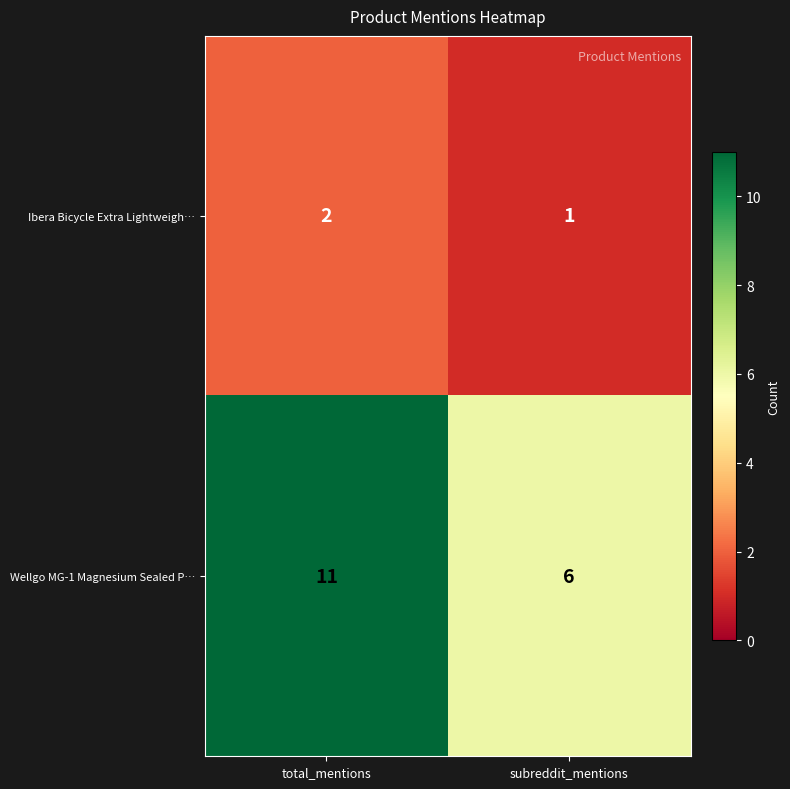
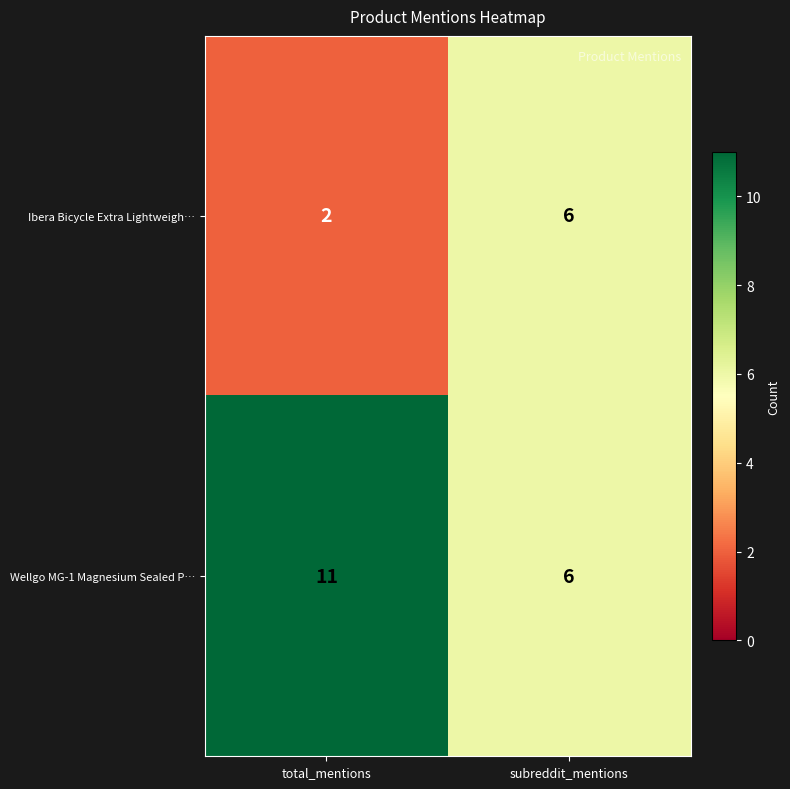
  {
    "Ibera Bicycle Extra Lightweigh…": {
      "total_mentions": 2,
-     "subreddit_mentions": 1
+     "subreddit_mentions": 6
    },
    "Wellgo MG-1 Magnesium Sealed P…": {
      "total_mentions": 11,
      "subreddit_mentions": 6
    }
  }
